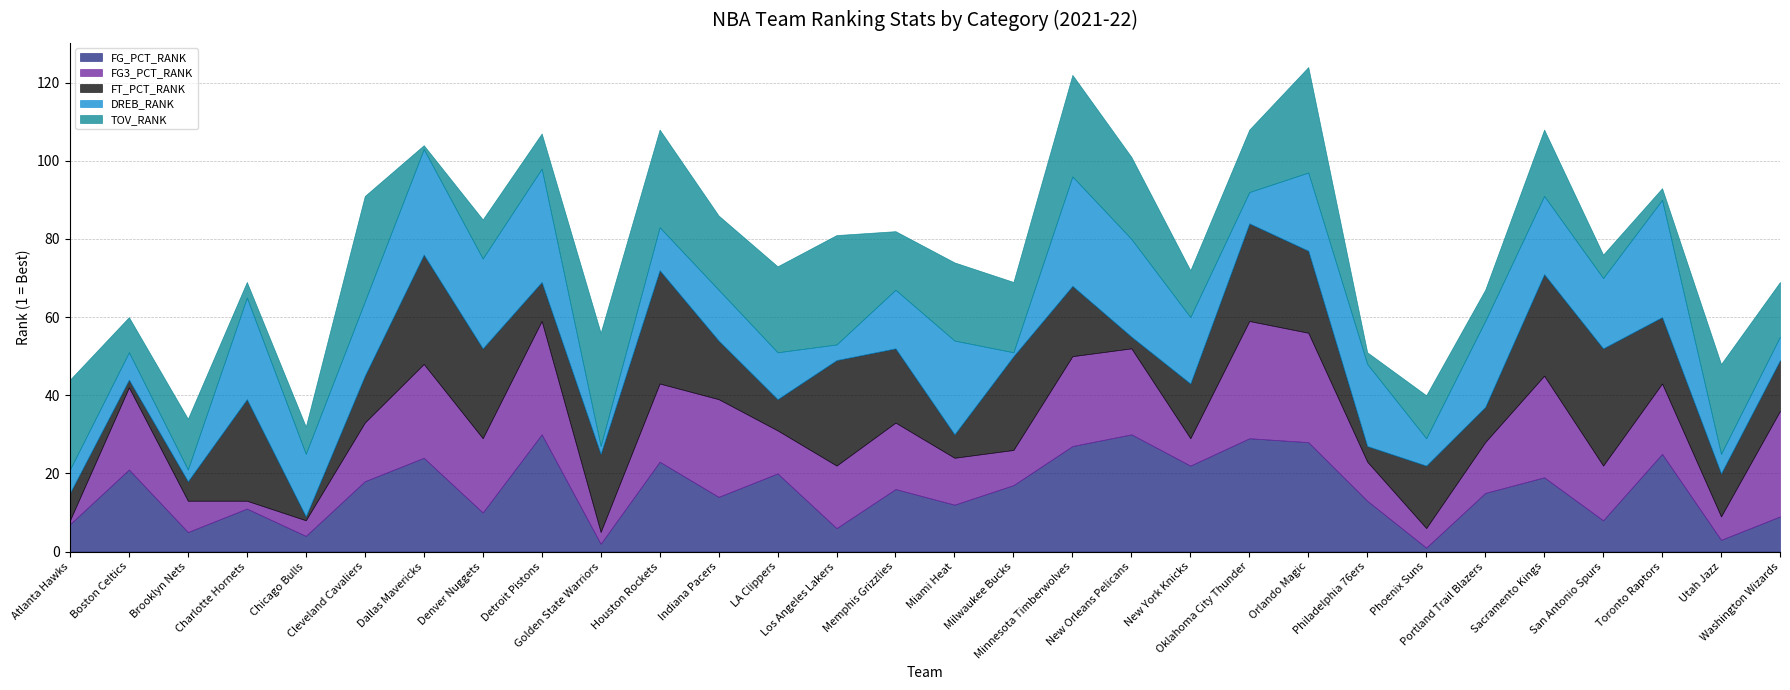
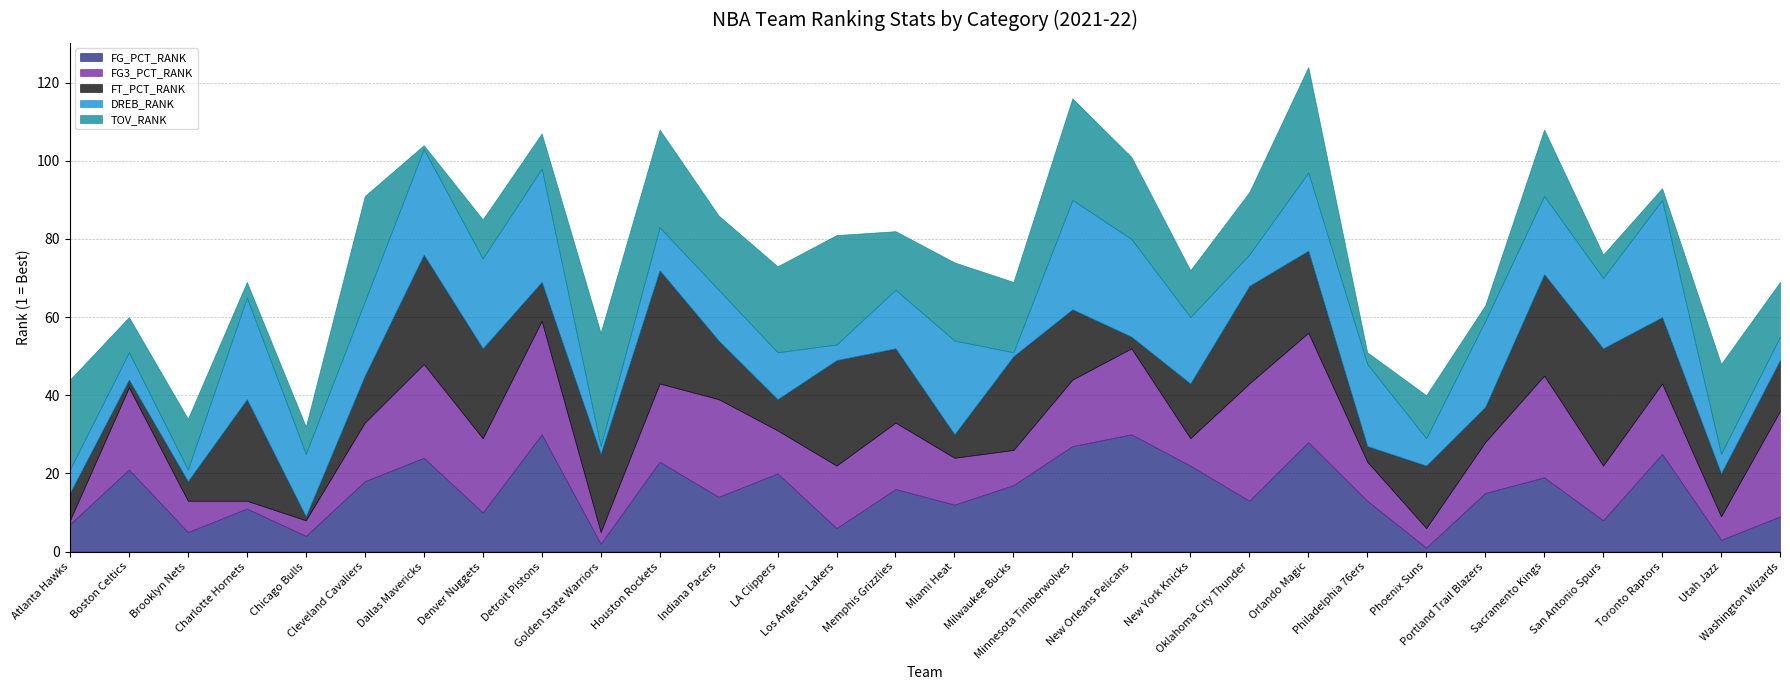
  {
    "FG_PCT_RANK": {
      "Atlanta Hawks": 7,
      "Boston Celtics": 21,
      "Brooklyn Nets": 5,
      "Charlotte Hornets": 11,
      "Chicago Bulls": 4,
      "Cleveland Cavaliers": 18,
      "Dallas Mavericks": 24,
      "Denver Nuggets": 10,
      "Detroit Pistons": 30,
      "Golden State Warriors": 2,
      "Houston Rockets": 23,
      "Indiana Pacers": 14,
      "LA Clippers": 20,
      "Los Angeles Lakers": 6,
      "Memphis Grizzlies": 16,
      "Miami Heat": 12,
      "Milwaukee Bucks": 17,
      "Minnesota Timberwolves": 27,
      "New Orleans Pelicans": 30,
      "New York Knicks": 22,
-     "Oklahoma City Thunder": 29,
+     "Oklahoma City Thunder": 13,
      "Orlando Magic": 28,
      "Philadelphia 76ers": 13,
      "Phoenix Suns": 1,
      "Portland Trail Blazers": 15,
      "Sacramento Kings": 19,
      "San Antonio Spurs": 8,
      "Toronto Raptors": 25,
      "Utah Jazz": 3,
      "Washington Wizards": 9
    },
    "FG3_PCT_RANK": {
      "Atlanta Hawks": 1,
      "Boston Celtics": 21,
      "Brooklyn Nets": 8,
      "Charlotte Hornets": 2,
      "Chicago Bulls": 4,
      "Cleveland Cavaliers": 15,
      "Dallas Mavericks": 24,
      "Denver Nuggets": 19,
      "Detroit Pistons": 29,
      "Golden State Warriors": 3,
      "Houston Rockets": 20,
      "Indiana Pacers": 25,
      "LA Clippers": 11,
      "Los Angeles Lakers": 16,
      "Memphis Grizzlies": 17,
      "Miami Heat": 12,
      "Milwaukee Bucks": 9,
-     "Minnesota Timberwolves": 23,
+     "Minnesota Timberwolves": 17,
      "New Orleans Pelicans": 22,
      "New York Knicks": 7,
      "Oklahoma City Thunder": 30,
      "Orlando Magic": 28,
      "Philadelphia 76ers": 10,
      "Phoenix Suns": 5,
      "Portland Trail Blazers": 13,
      "Sacramento Kings": 26,
      "San Antonio Spurs": 14,
      "Toronto Raptors": 18,
      "Utah Jazz": 6,
      "Washington Wizards": 27
    },
    "FT_PCT_RANK": {
      "Atlanta Hawks": 7,
      "Boston Celtics": 2,
      "Brooklyn Nets": 5,
      "Charlotte Hornets": 26,
      "Chicago Bulls": 1,
      "Cleveland Cavaliers": 12,
      "Dallas Mavericks": 28,
      "Denver Nuggets": 23,
      "Detroit Pistons": 10,
      "Golden State Warriors": 20,
      "Houston Rockets": 29,
      "Indiana Pacers": 15,
      "LA Clippers": 8,
      "Los Angeles Lakers": 27,
      "Memphis Grizzlies": 19,
      "Miami Heat": 6,
      "Milwaukee Bucks": 24,
      "Minnesota Timberwolves": 18,
      "New Orleans Pelicans": 3,
      "New York Knicks": 14,
      "Oklahoma City Thunder": 25,
      "Orlando Magic": 21,
      "Philadelphia 76ers": 4,
      "Phoenix Suns": 16,
      "Portland Trail Blazers": 9,
      "Sacramento Kings": 26,
      "San Antonio Spurs": 30,
      "Toronto Raptors": 17,
      "Utah Jazz": 11,
      "Washington Wizards": 13
    },
    "DREB_RANK": {
      "Atlanta Hawks": 6,
      "Boston Celtics": 7,
      "Brooklyn Nets": 3,
      "Charlotte Hornets": 26,
      "Chicago Bulls": 16,
      "Cleveland Cavaliers": 19,
      "Dallas Mavericks": 27,
      "Denver Nuggets": 23,
      "Detroit Pistons": 29,
      "Golden State Warriors": 2,
      "Houston Rockets": 11,
      "Indiana Pacers": 13,
      "LA Clippers": 12,
      "Los Angeles Lakers": 4,
      "Memphis Grizzlies": 15,
      "Miami Heat": 24,
      "Milwaukee Bucks": 1,
      "Minnesota Timberwolves": 28,
      "New Orleans Pelicans": 25,
      "New York Knicks": 17,
      "Oklahoma City Thunder": 8,
      "Orlando Magic": 20,
      "Philadelphia 76ers": 21,
      "Phoenix Suns": 7,
      "Portland Trail Blazers": 22,
      "Sacramento Kings": 20,
      "San Antonio Spurs": 18,
      "Toronto Raptors": 30,
      "Utah Jazz": 5,
      "Washington Wizards": 6
    },
    "TOV_RANK": {
      "Atlanta Hawks": 23,
      "Boston Celtics": 9,
      "Brooklyn Nets": 13,
      "Charlotte Hornets": 4,
      "Chicago Bulls": 7,
      "Cleveland Cavaliers": 27,
      "Dallas Mavericks": 1,
      "Denver Nuggets": 10,
      "Detroit Pistons": 9,
      "Golden State Warriors": 29,
      "Houston Rockets": 25,
      "Indiana Pacers": 19,
      "LA Clippers": 22,
      "Los Angeles Lakers": 28,
      "Memphis Grizzlies": 15,
      "Miami Heat": 20,
      "Milwaukee Bucks": 18,
      "Minnesota Timberwolves": 26,
      "New Orleans Pelicans": 21,
      "New York Knicks": 12,
      "Oklahoma City Thunder": 16,
      "Orlando Magic": 27,
      "Philadelphia 76ers": 3,
      "Phoenix Suns": 11,
-     "Portland Trail Blazers": 8,
+     "Portland Trail Blazers": 4,
      "Sacramento Kings": 17,
      "San Antonio Spurs": 6,
      "Toronto Raptors": 3,
      "Utah Jazz": 23,
      "Washington Wizards": 14
    }
  }
